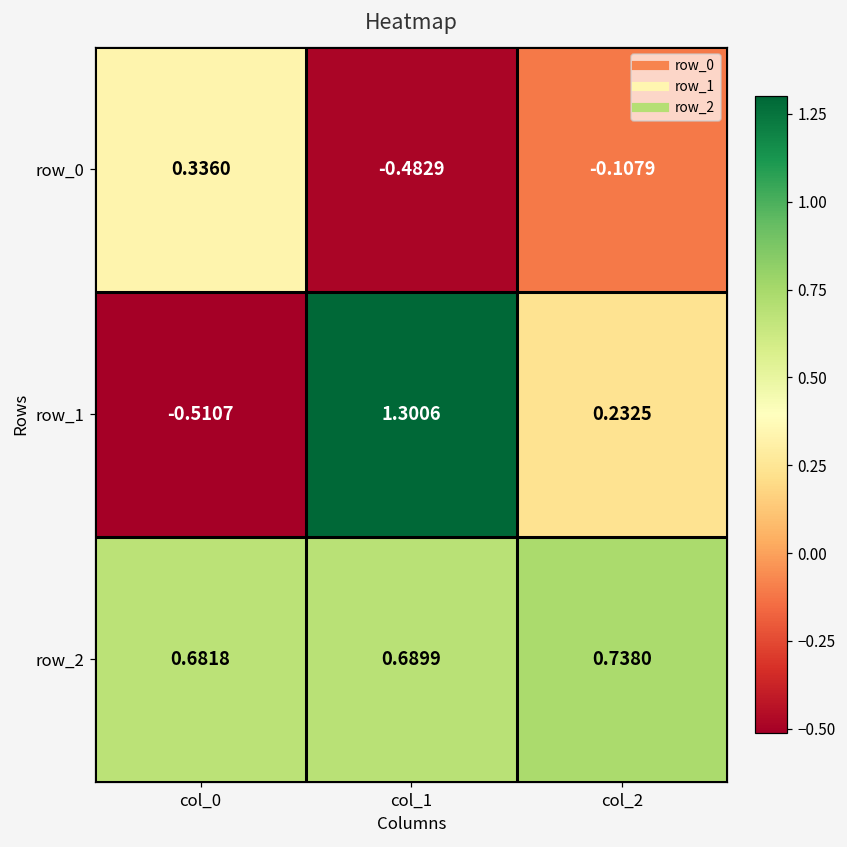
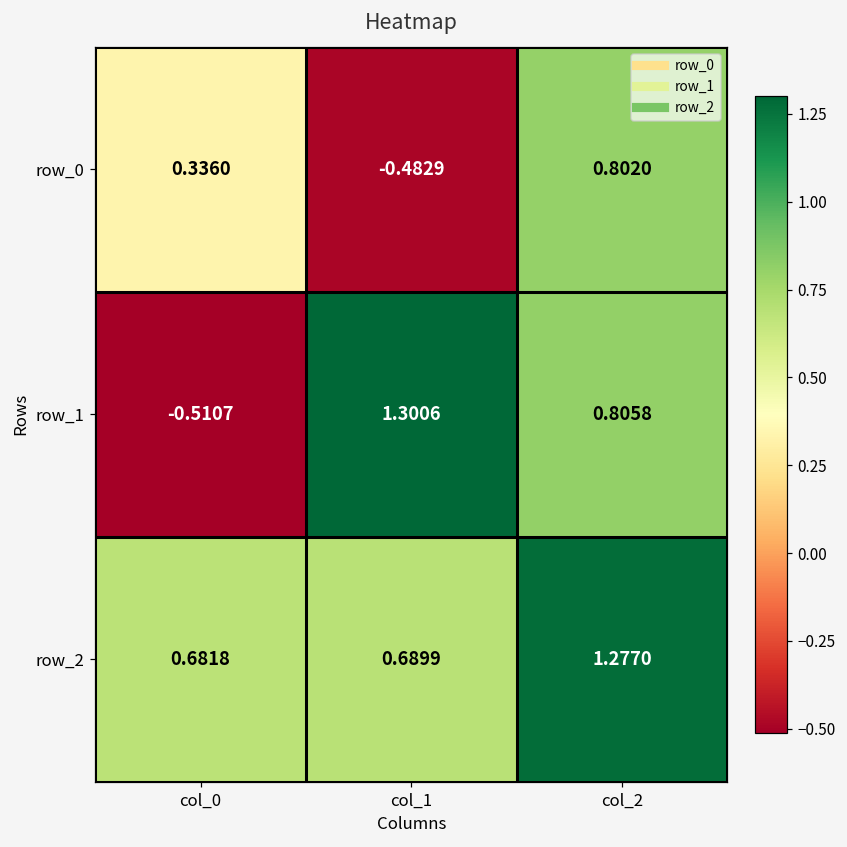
  {
    "row_0": {
      "col_0": 0.3360,
      "col_1": -0.4829,
-     "col_2": -0.1079
+     "col_2": 0.8020
    },
    "row_1": {
      "col_0": -0.5107,
      "col_1": 1.3006,
-     "col_2": 0.2325
+     "col_2": 0.8058
    },
    "row_2": {
      "col_0": 0.6818,
      "col_1": 0.6899,
-     "col_2": 0.7380
+     "col_2": 1.2770
    }
  }
